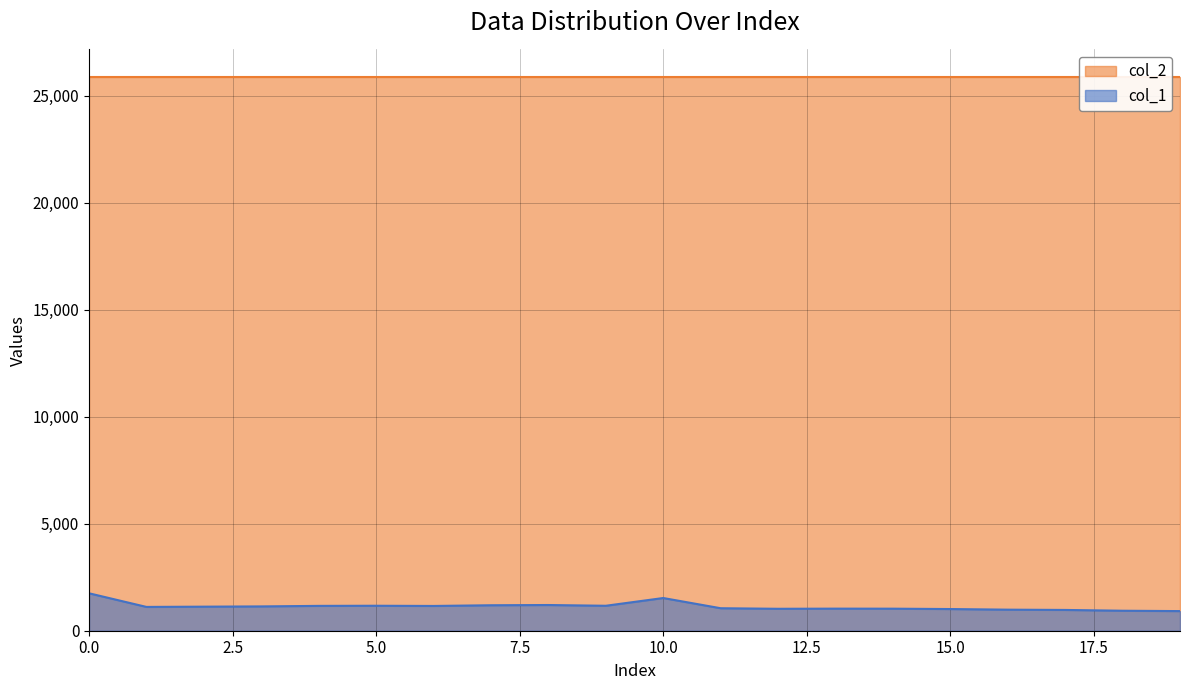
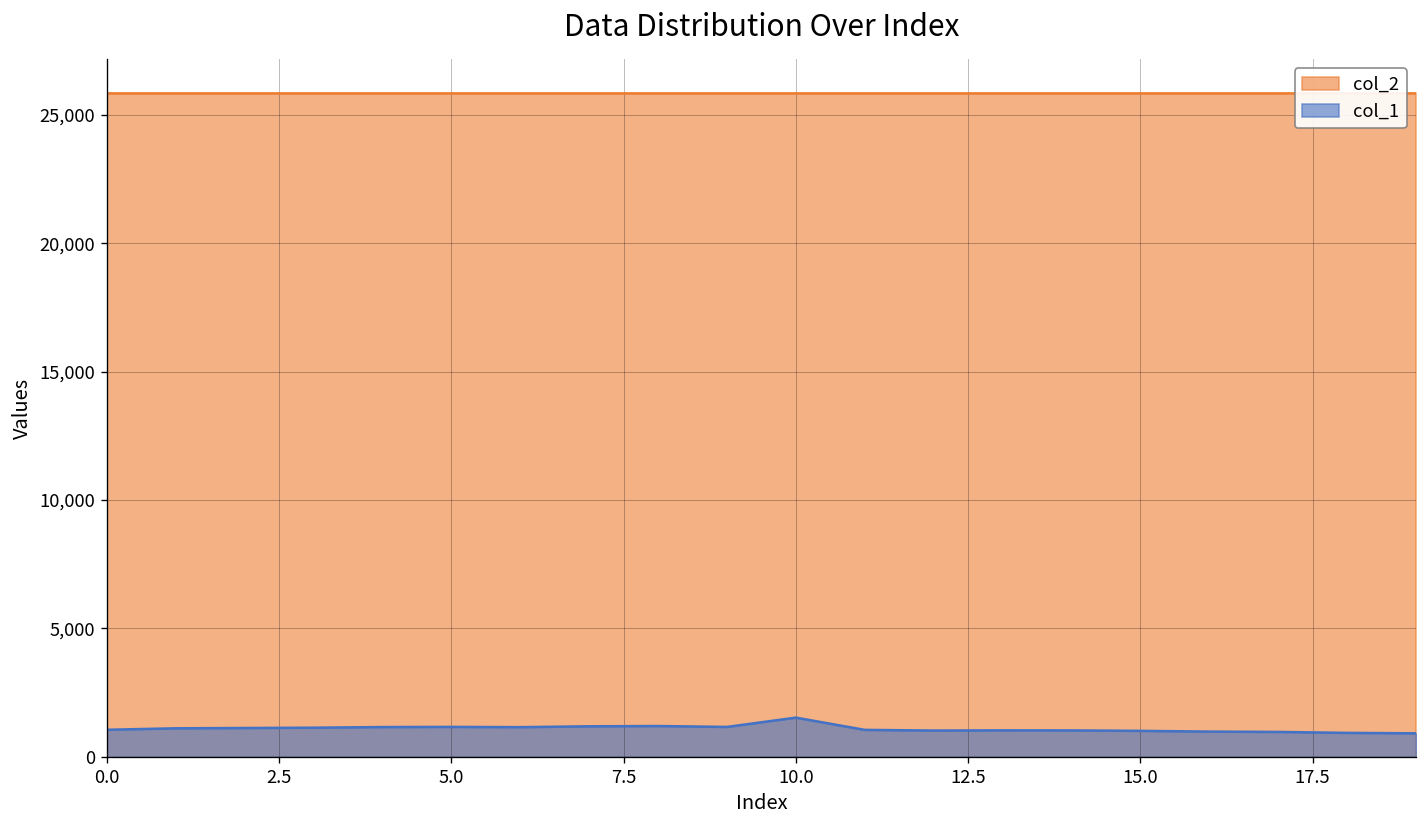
  {
    "col_2": {
      "0.0": "25,900",
      "5.0": "25,900",
      "10.0": "25,900",
      "15.0": "25,900"
    },
    "col_1": {
-     "0.0": "1,700",
+     "0.0": "1,100",
      "5.0": "1,200",
      "10.0": "1,500",
      "15.0": "1,000"
    }
  }
